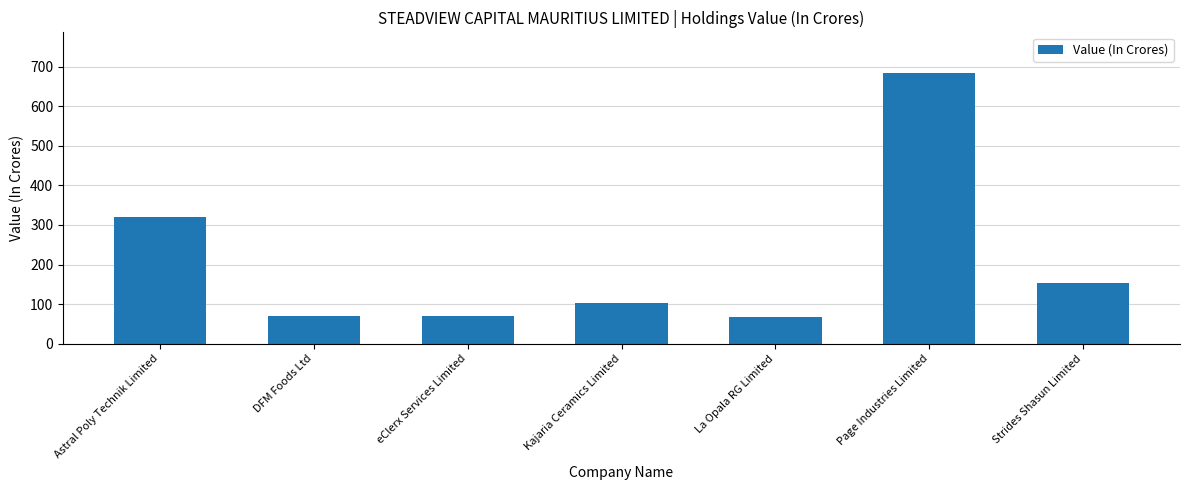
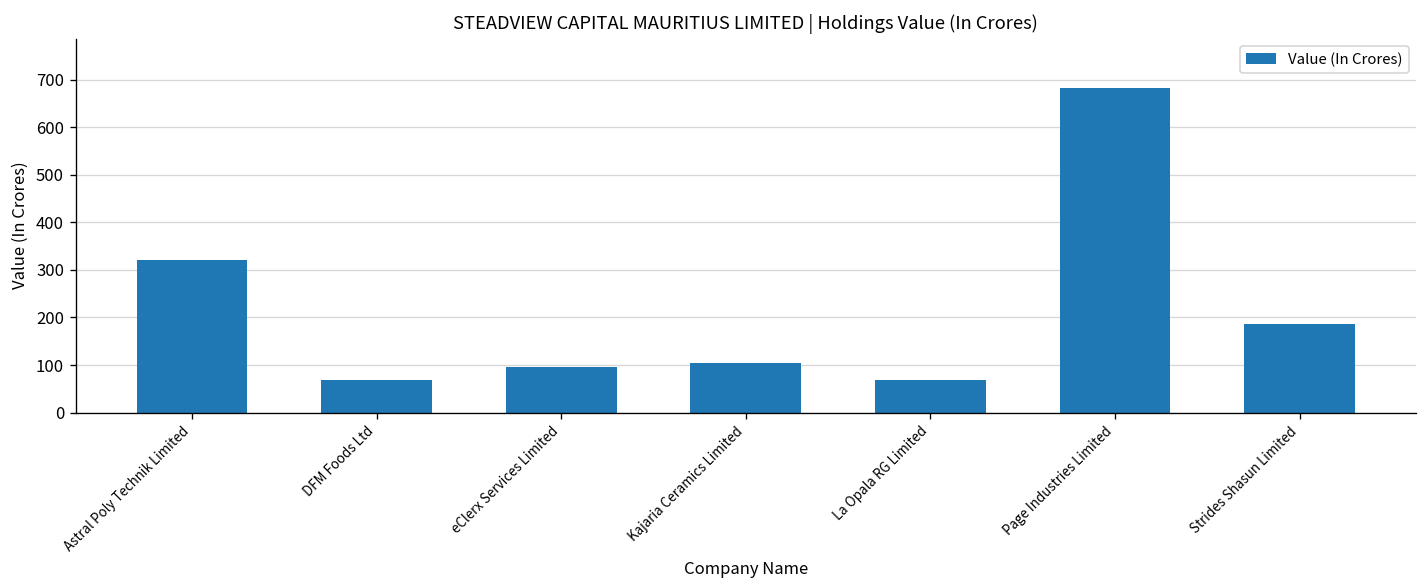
  {
    "Astral Poly Technik Limited": 320,
    "DFM Foods Ltd": 70,
-   "eClerx Services Limited": 70,
+   "eClerx Services Limited": 100,
    "Kajaria Ceramics Limited": 100,
    "La Opala RG Limited": 70,
    "Page Industries Limited": 680,
-   "Strides Shasun Limited": 150
+   "Strides Shasun Limited": 190
  }
